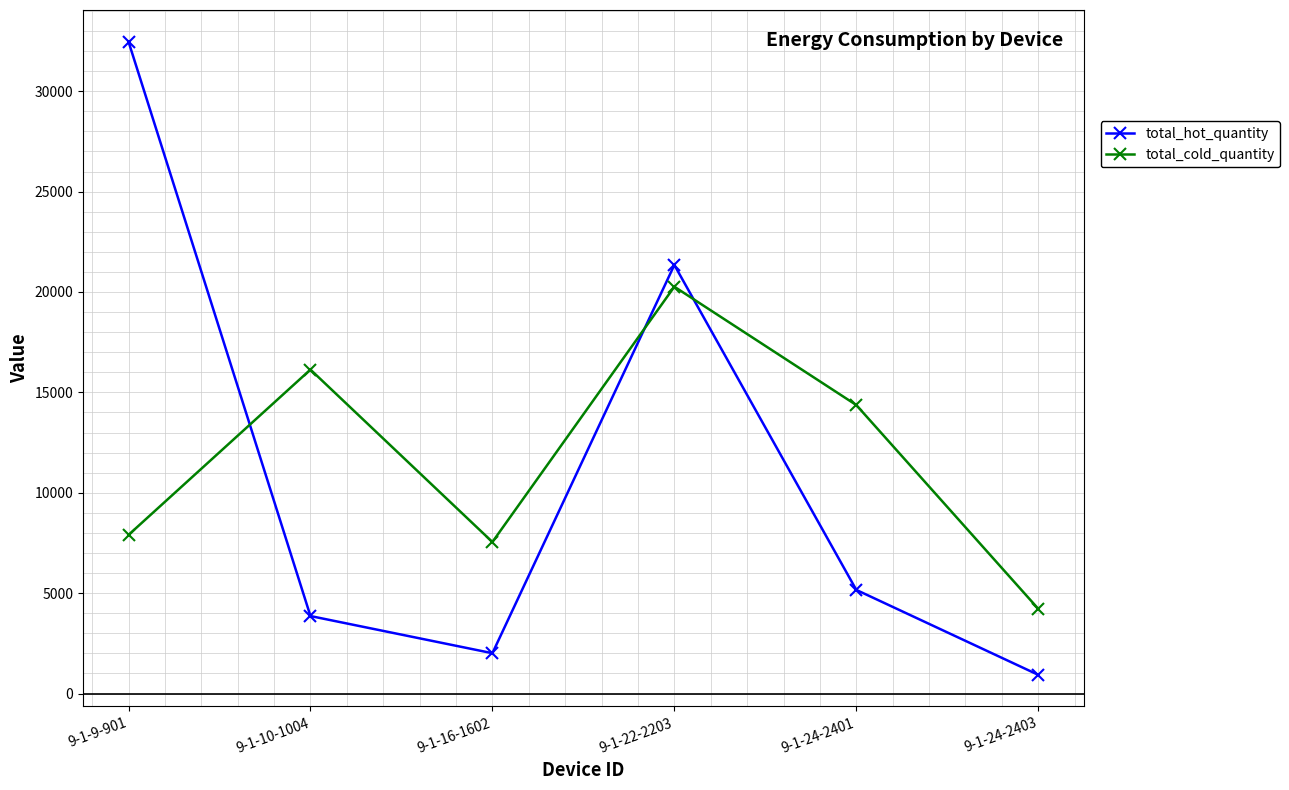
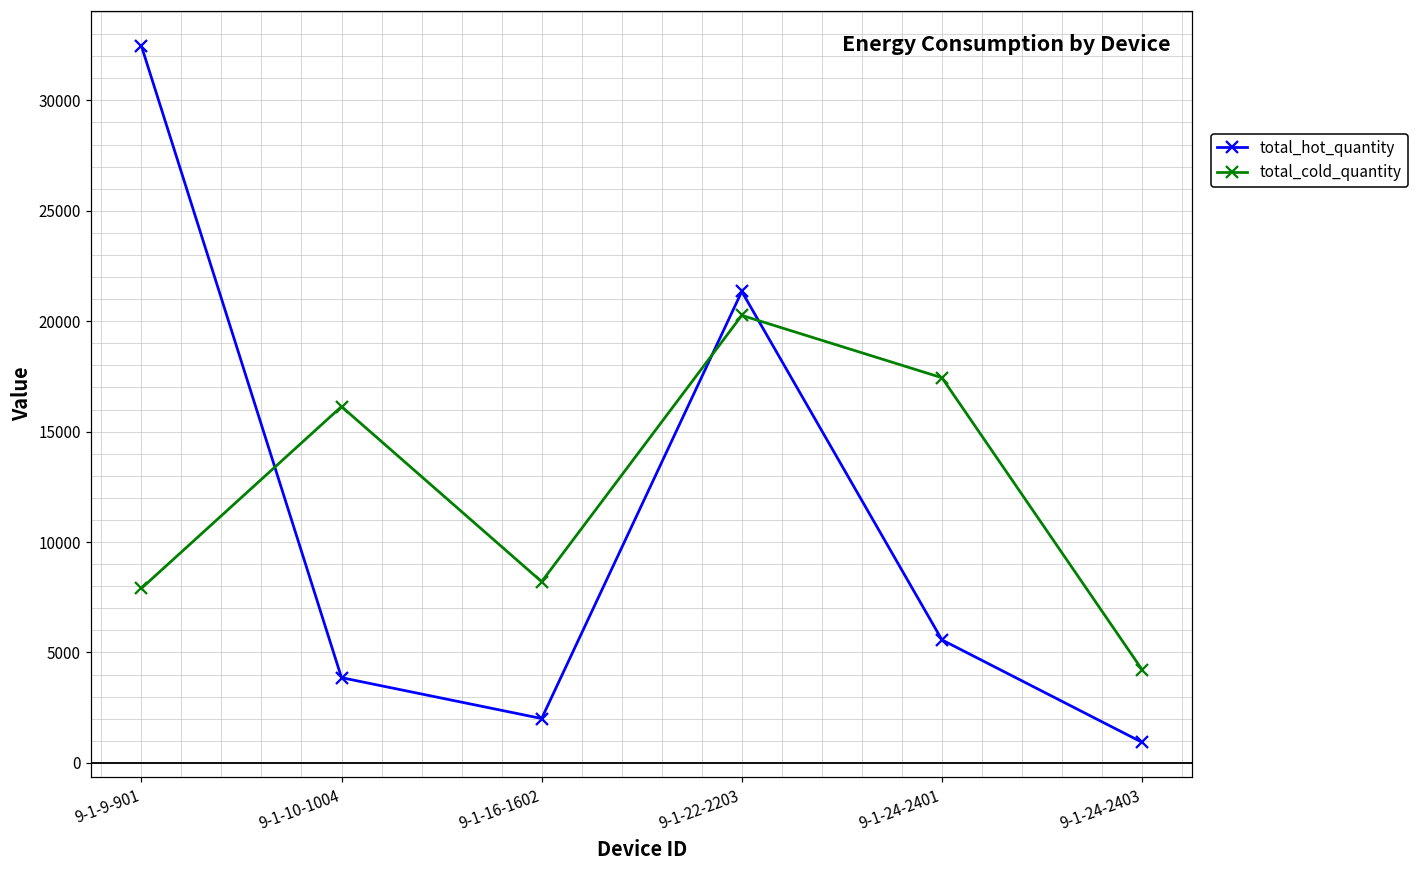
  {
    "total_hot_quantity": {
      "9-1-9-901": 32500,
      "9-1-10-1004": 3900,
      "9-1-16-1602": 2000,
      "9-1-22-2203": 21300,
-     "9-1-24-2401": 5200,
+     "9-1-24-2401": 5600,
      "9-1-24-2403": 900
    },
    "total_cold_quantity": {
      "9-1-9-901": 7900,
      "9-1-10-1004": 16100,
-     "9-1-16-1602": 7500,
+     "9-1-16-1602": 8200,
      "9-1-22-2203": 20300,
-     "9-1-24-2401": 14400,
+     "9-1-24-2401": 17400,
      "9-1-24-2403": 4200
    }
  }
